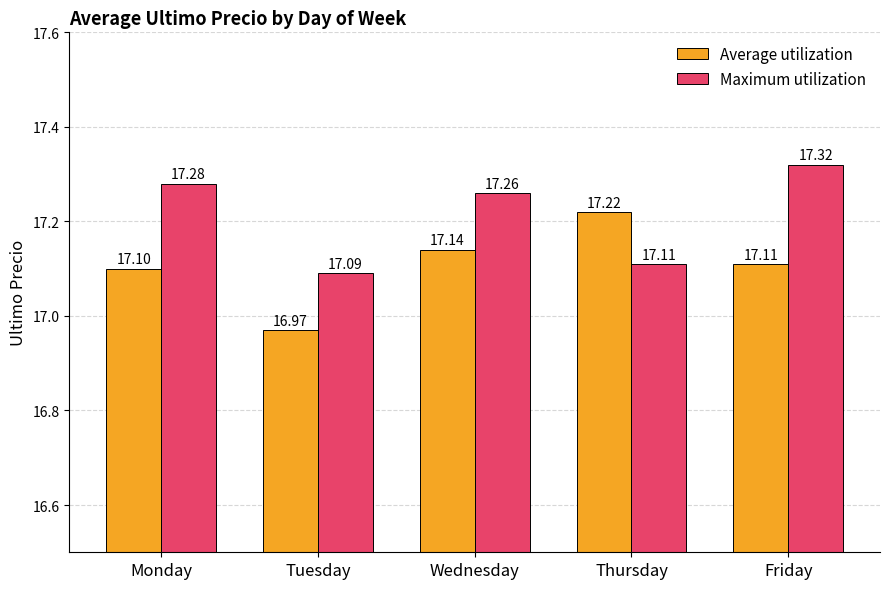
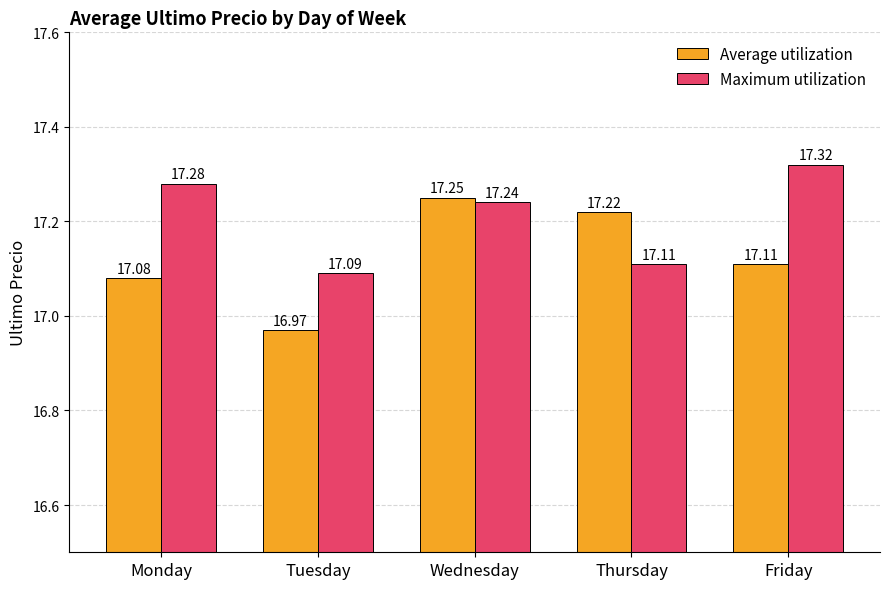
  {
    "Average utilization": {
-     "Monday": 17.10,
+     "Monday": 17.08,
      "Tuesday": 16.97,
-     "Wednesday": 17.14,
+     "Wednesday": 17.25,
      "Thursday": 17.22,
      "Friday": 17.11
    },
    "Maximum utilization": {
      "Monday": 17.28,
      "Tuesday": 17.09,
-     "Wednesday": 17.26,
+     "Wednesday": 17.24,
      "Thursday": 17.11,
      "Friday": 17.32
    }
  }
